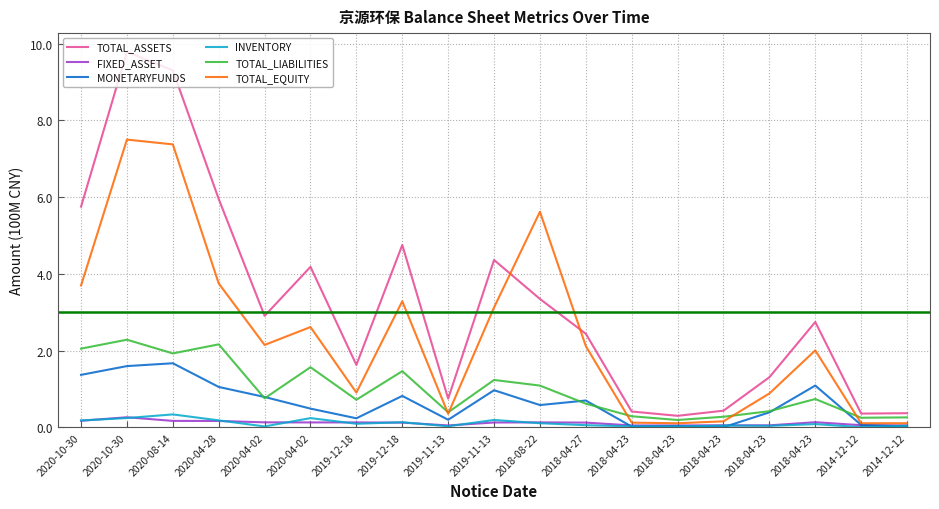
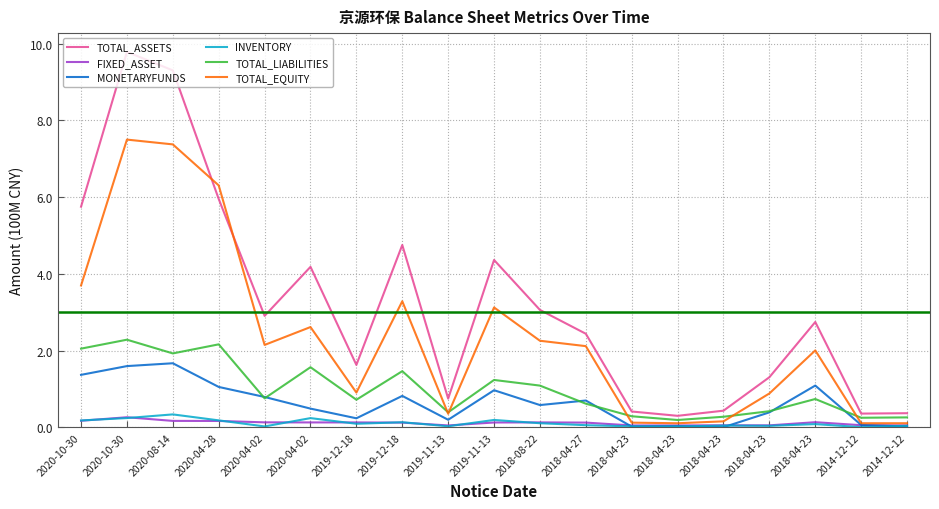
  {
    "TOTAL_ASSETS": {
      "2020-04-28": 6.0,
-     "2018-08-22": 3.3,
+     "2018-08-22": 3.1,
      "2018-04-27": 2.4
    },
    "FIXED_ASSET": {
      "2020-08-14": 0.2,
      "2018-04-27": 0.1
    },
    "MONETARYFUNDS": {
      "2020-08-14": 1.7,
      "2020-04-28": 1.1,
      "2018-08-22": 0.6,
      "2018-04-27": 0.7
    },
    "INVENTORY": {
      "2020-08-14": 0.3,
      "2018-04-27": 0.1
    },
    "TOTAL_LIABILITIES": {
      "2020-08-14": 1.9,
      "2020-04-28": 2.2,
      "2018-08-22": 1.1,
      "2018-04-27": 0.6
    },
    "TOTAL_EQUITY": {
      "2020-08-14": 7.4,
-     "2020-04-28": 3.8,
-     "2018-08-22": 5.6,
+     "2020-04-28": 6.3,
+     "2018-08-22": 2.3,
      "2018-04-27": 2.1
    }
  }
